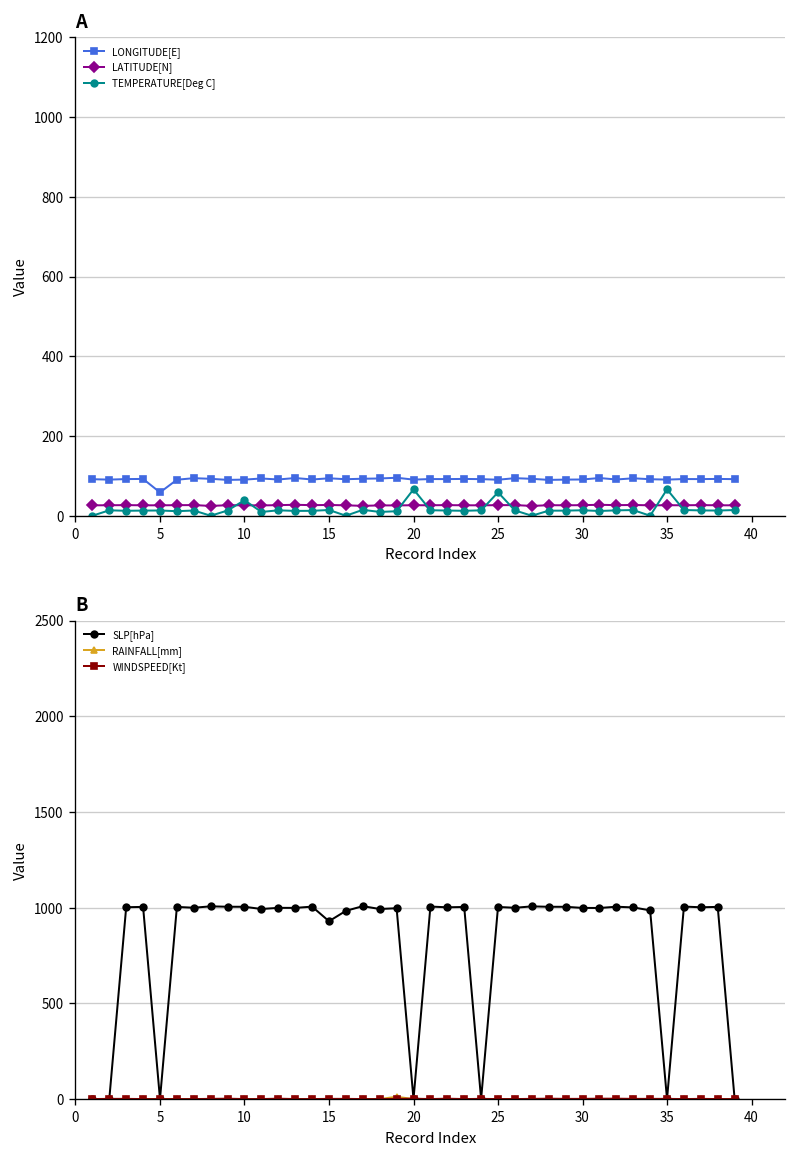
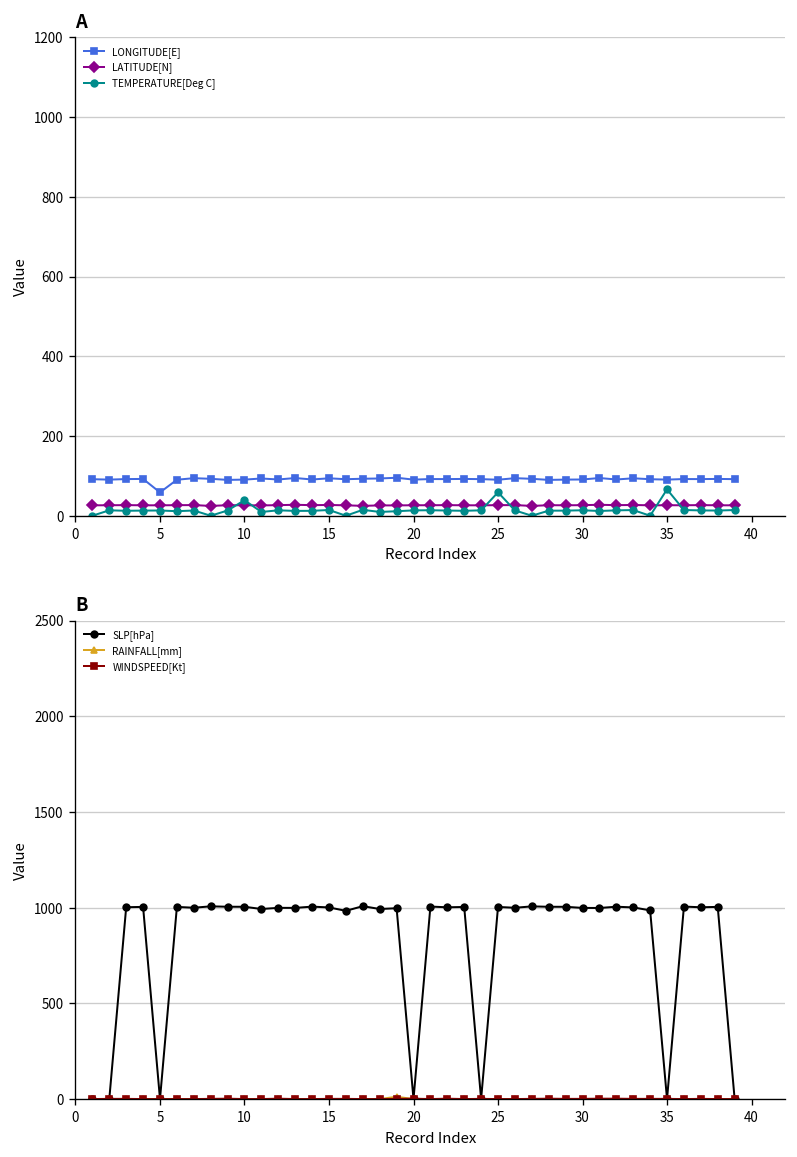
  {
    "A": {
      "LONGITUDE[E]": {
        "5": 60,
        "10": 90,
        "15": 90,
        "20": 90,
        "25": 90,
        "30": 90,
        "35": 90
      },
      "LATITUDE[N]": {
        "5": 30,
        "10": 30,
        "15": 30,
        "20": 30,
        "25": 30,
        "30": 30,
        "35": 30
      },
      "TEMPERATURE[Deg C]": {
        "5": 10,
        "10": 40,
        "15": 10,
-       "20": 70,
+       "20": 10,
        "25": 60,
        "30": 10,
        "35": 70
      }
    },
    "B": {
      "SLP[hPa]": {
        "10": 1000,
-       "15": 930,
+       "15": 1000,
        "25": 1000,
        "30": 1000
      }
    }
  }
